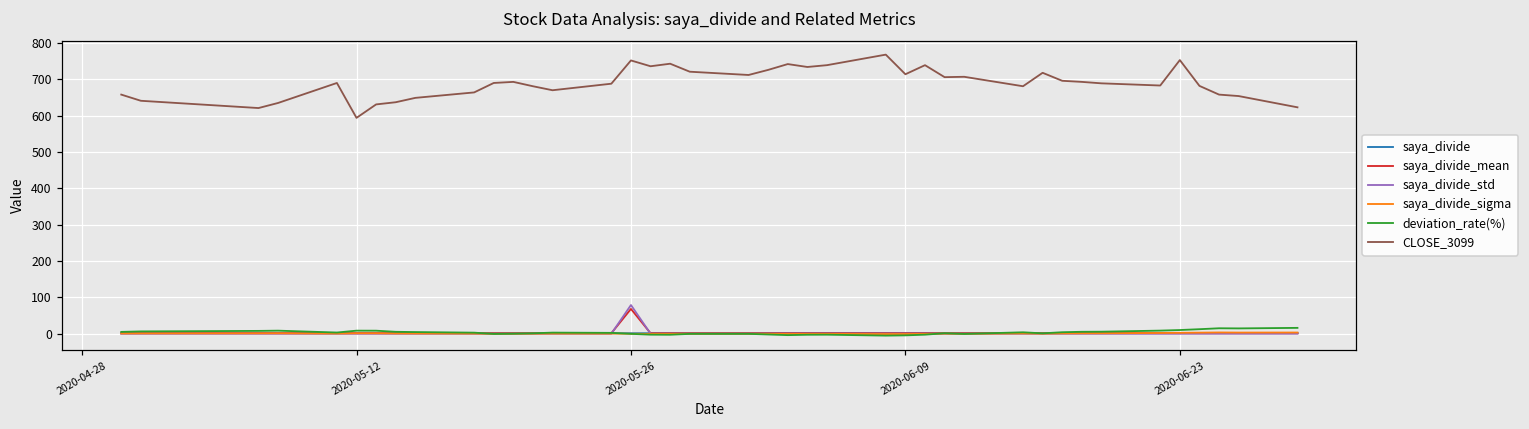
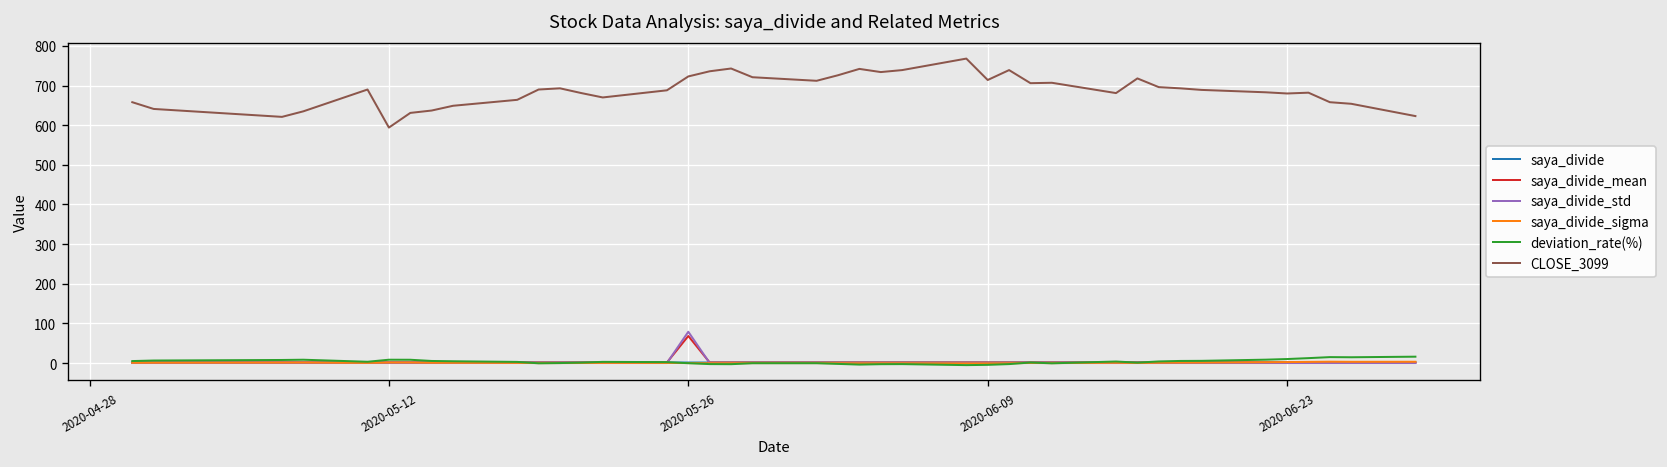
  {
    "saya_divide_mean": {
      "2020-05-26": 70
    },
    "saya_divide_std": {
      "2020-05-26": 80
    },
    "deviation_rate(%)": {
      "2020-06-23": 10
    },
    "CLOSE_3099": {
      "2020-05-12": 590,
-     "2020-05-26": 750,
+     "2020-05-26": 720,
      "2020-06-09": 710,
-     "2020-06-23": 750
+     "2020-06-23": 680
    }
  }
